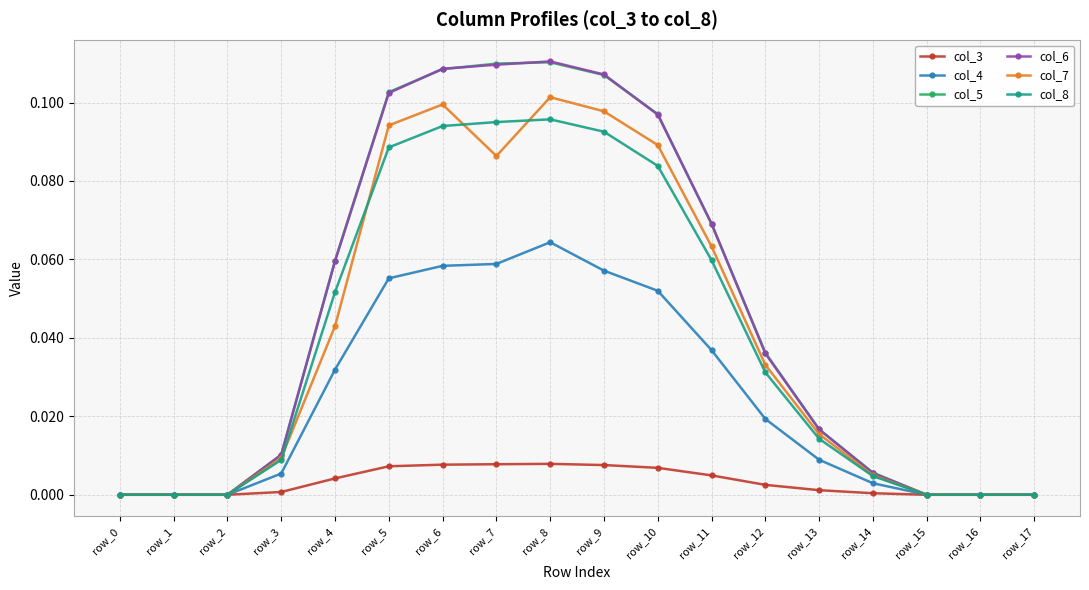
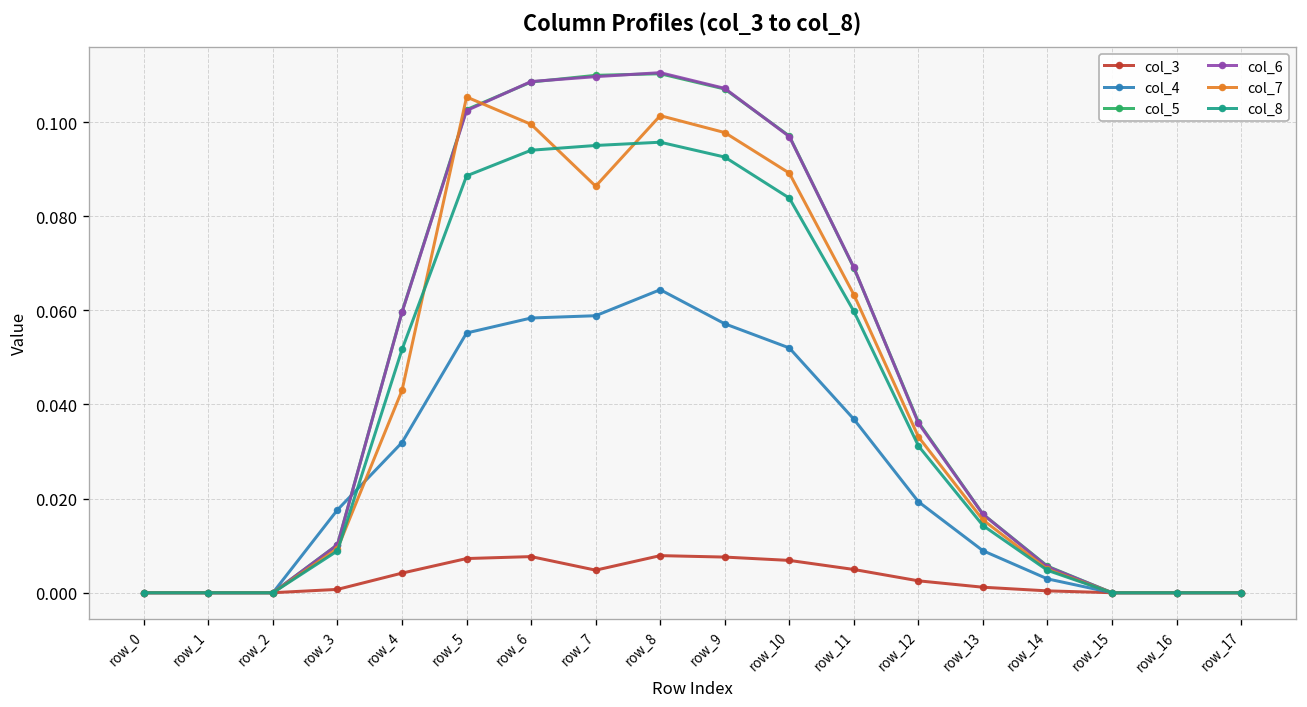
  {
    "col_3": {
      "row_3": 0.001,
      "row_4": 0.004,
      "row_5": 0.007,
      "row_6": 0.008,
-     "row_7": 0.008,
+     "row_7": 0.005,
      "row_8": 0.008,
      "row_9": 0.008,
      "row_10": 0.007,
      "row_11": 0.005,
      "row_12": 0.003,
      "row_13": 0.001,
      "row_14": 0.000
    },
    "col_4": {
-     "row_3": 0.005,
+     "row_3": 0.018,
      "row_4": 0.032,
      "row_5": 0.055,
      "row_6": 0.058,
      "row_7": 0.059,
      "row_8": 0.064,
      "row_9": 0.057,
      "row_10": 0.052,
      "row_11": 0.037,
      "row_12": 0.019,
      "row_13": 0.009,
      "row_14": 0.003
    },
    "col_7": {
      "row_4": 0.043,
-     "row_5": 0.094,
+     "row_5": 0.105,
      "row_6": 0.100,
      "row_7": 0.086,
      "row_8": 0.101,
      "row_9": 0.098,
      "row_10": 0.089,
      "row_11": 0.063,
      "row_12": 0.033,
      "row_13": 0.015
    }
  }
